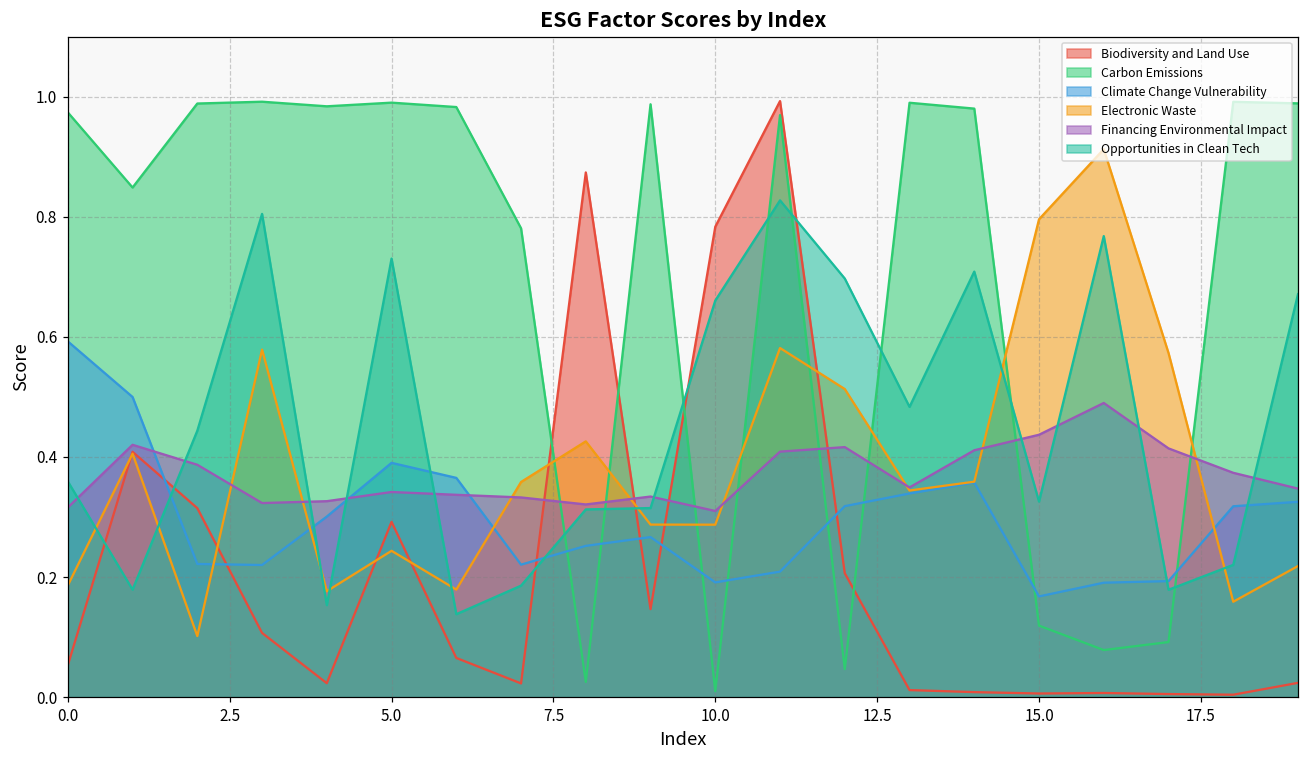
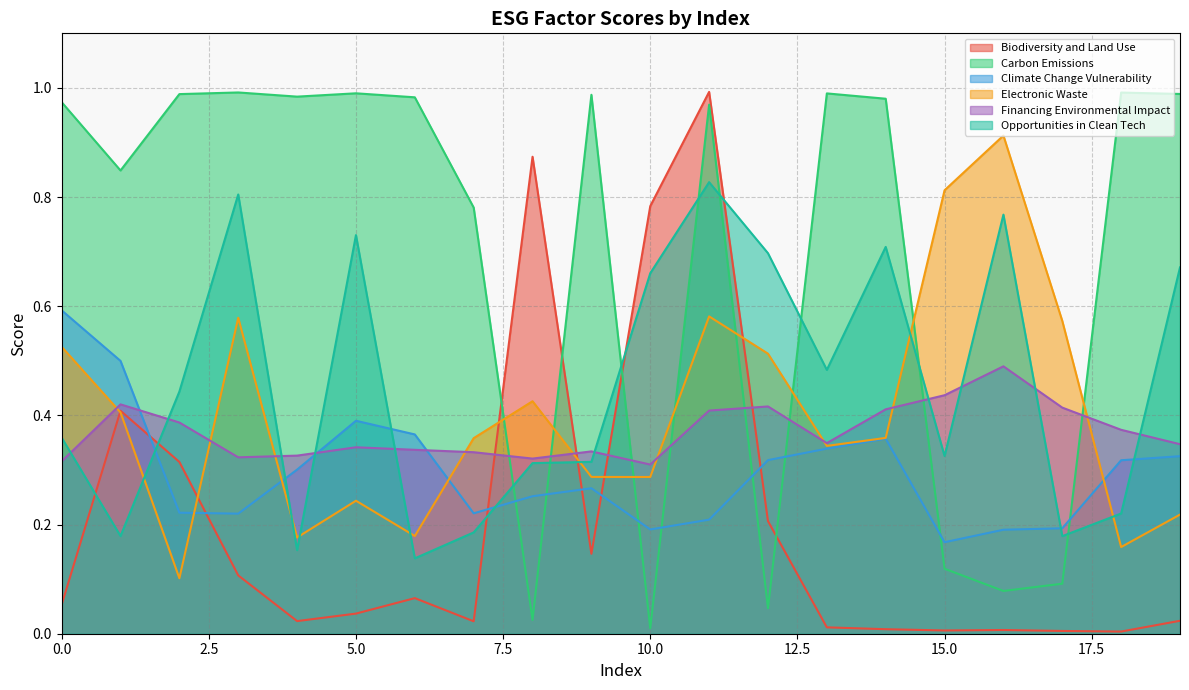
  {
    "Biodiversity and Land Use": {
      "0.0": 0.05,
-     "5.0": 0.29,
+     "5.0": 0.04,
      "10.0": 0.78,
      "15.0": 0.01
    },
    "Climate Change Vulnerability": {
      "0.0": 0.59,
      "5.0": 0.39,
      "10.0": 0.19,
      "15.0": 0.17
    },
    "Electronic Waste": {
-     "0.0": 0.19,
+     "0.0": 0.53,
      "5.0": 0.24,
      "10.0": 0.29,
-     "15.0": 0.80
+     "15.0": 0.81
    },
    "Financing Environmental Impact": {
      "0.0": 0.32,
      "5.0": 0.34,
      "10.0": 0.31,
      "15.0": 0.44
    }
  }
